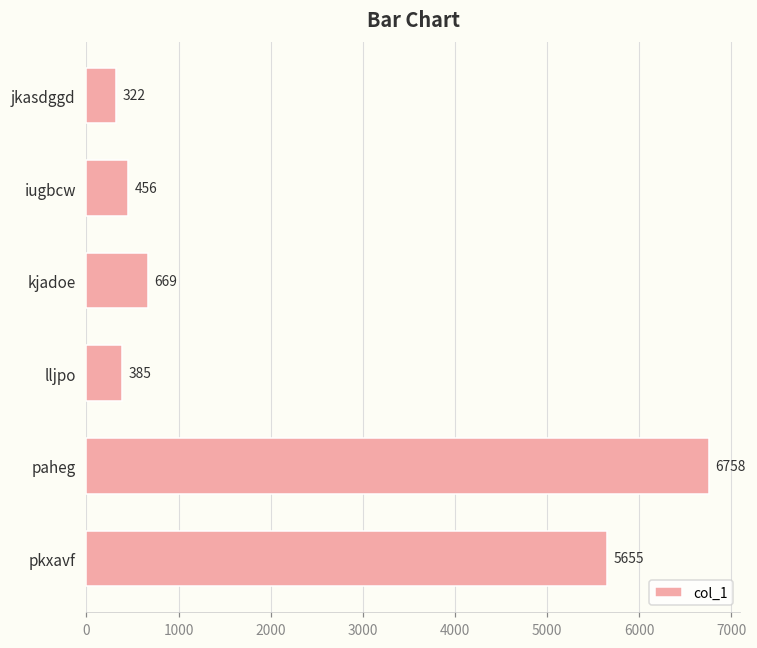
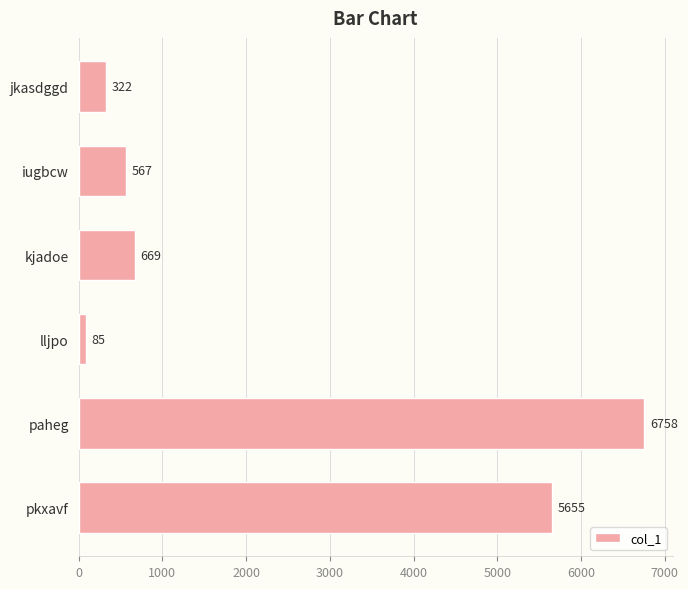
  {
    "jkasdggd": 322,
-   "iugbcw": 456,
+   "iugbcw": 567,
    "kjadoe": 669,
-   "lljpo": 385,
+   "lljpo": 85,
    "paheg": 6758,
    "pkxavf": 5655
  }
